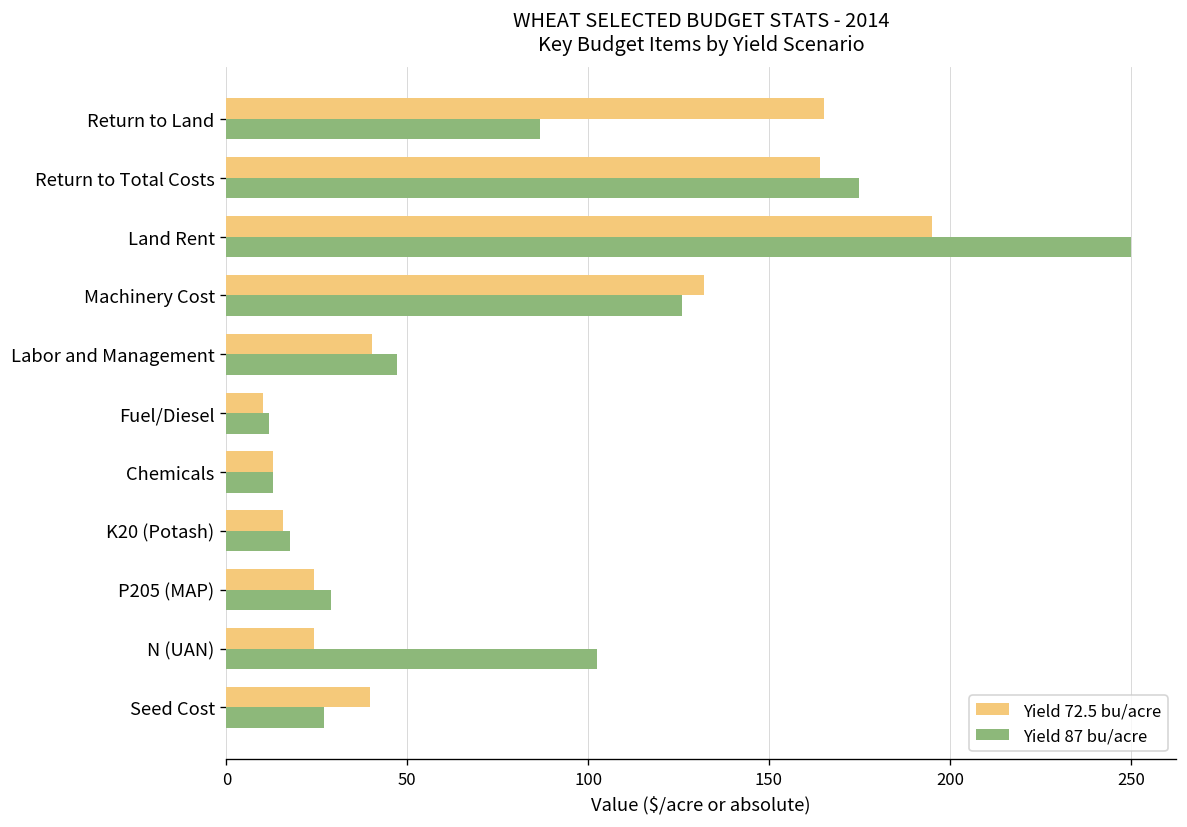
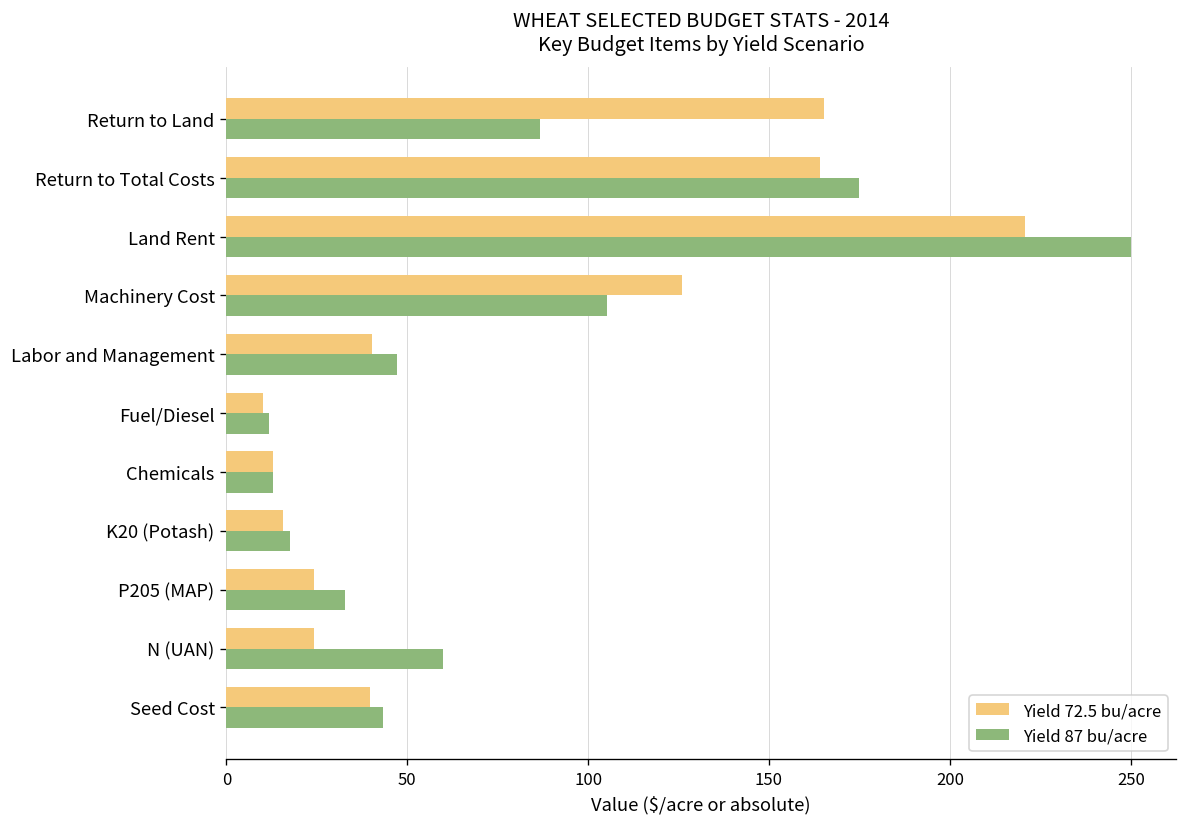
  {
    "Yield 72.5 bu/acre": {
      "Return to Land": 165,
      "Return to Total Costs": 164,
-     "Land Rent": 195,
-     "Machinery Cost": 132,
+     "Land Rent": 221,
+     "Machinery Cost": 126,
      "Labor and Management": 40,
      "Fuel/Diesel": 10,
      "Chemicals": 13,
      "K20 (Potash)": 16,
      "P205 (MAP)": 24,
      "N (UAN)": 24,
      "Seed Cost": 40
    },
    "Yield 87 bu/acre": {
      "Return to Land": 87,
      "Return to Total Costs": 175,
      "Land Rent": 250,
-     "Machinery Cost": 126,
+     "Machinery Cost": 105,
      "Labor and Management": 47,
      "Fuel/Diesel": 12,
      "Chemicals": 13,
      "K20 (Potash)": 18,
-     "P205 (MAP)": 29,
-     "N (UAN)": 102,
-     "Seed Cost": 27
+     "P205 (MAP)": 33,
+     "N (UAN)": 60,
+     "Seed Cost": 43
    }
  }
